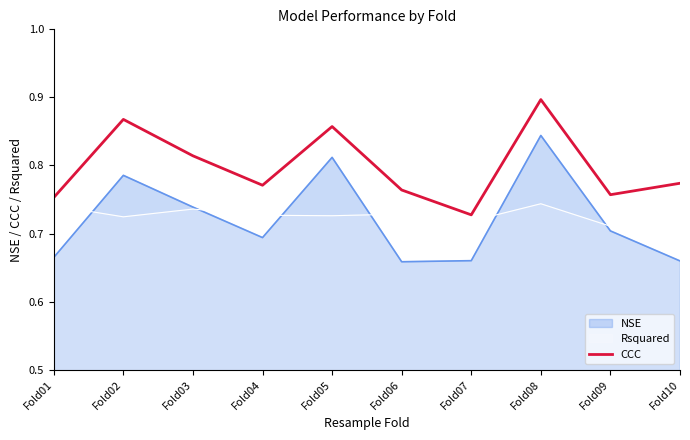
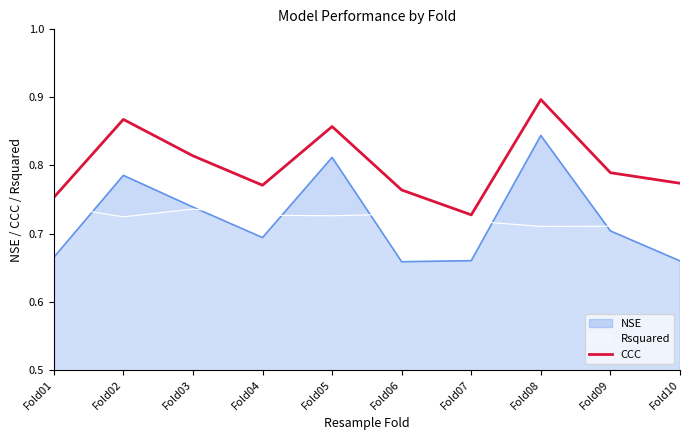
  {
    "NSE": {
      "Fold01": 0.67,
      "Fold02": 0.79,
      "Fold04": 0.69,
      "Fold05": 0.81,
      "Fold06": 0.66,
      "Fold07": 0.66,
      "Fold08": 0.84,
      "Fold09": 0.70,
      "Fold10": 0.66
    },
    "Rsquared": {
      "Fold01": 0.74,
      "Fold02": 0.72,
      "Fold04": 0.73,
      "Fold05": 0.73,
      "Fold06": 0.73,
      "Fold07": 0.72,
-     "Fold08": 0.74,
+     "Fold08": 0.71,
      "Fold09": 0.71,
      "Fold10": 0.76
    },
    "CCC": {
      "Fold01": 0.75,
      "Fold02": 0.87,
      "Fold03": 0.81,
      "Fold04": 0.77,
      "Fold05": 0.86,
      "Fold06": 0.76,
      "Fold07": 0.73,
      "Fold08": 0.90,
-     "Fold09": 0.76,
+     "Fold09": 0.79,
      "Fold10": 0.77
    }
  }
